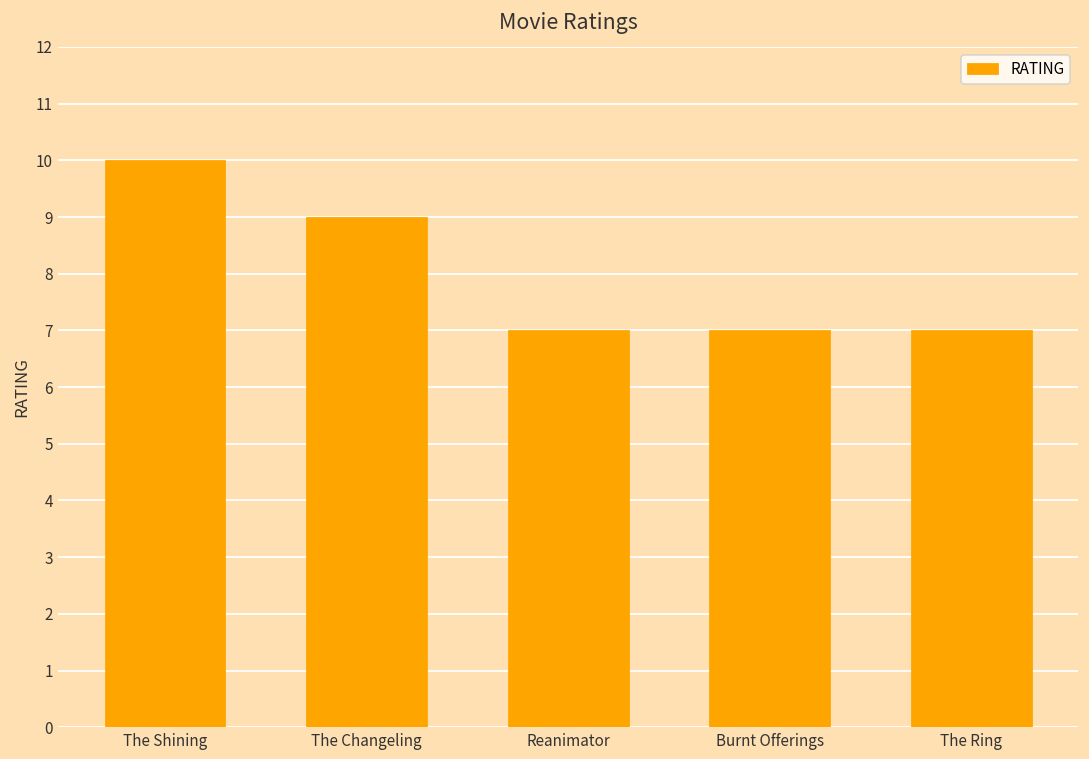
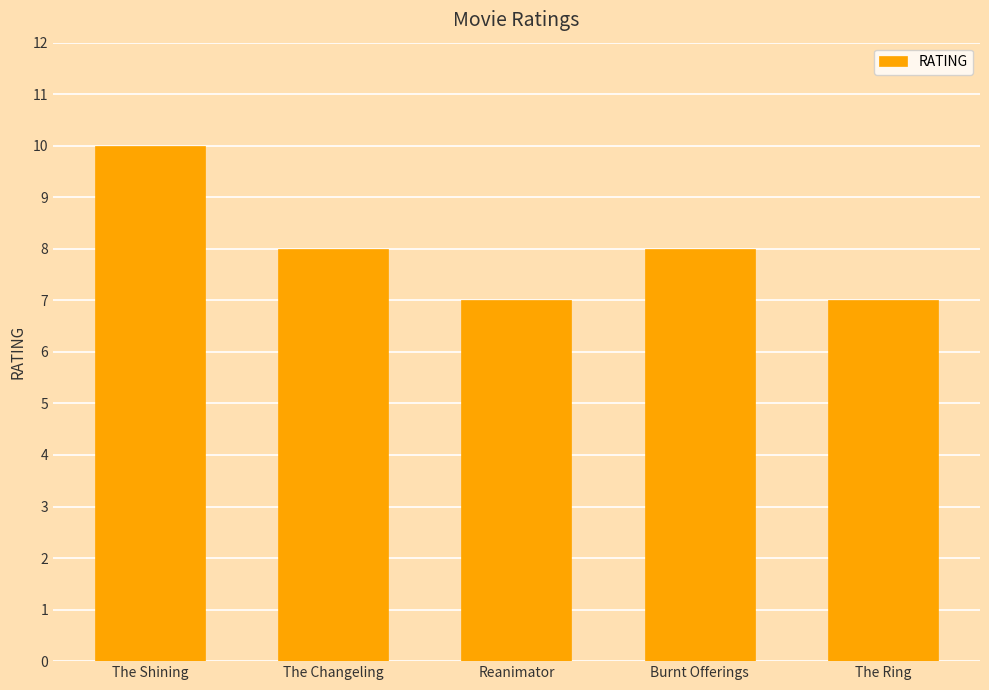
  {
    "The Shining": 10,
-   "The Changeling": 9,
+   "The Changeling": 8,
    "Reanimator": 7,
-   "Burnt Offerings": 7,
+   "Burnt Offerings": 8,
    "The Ring": 7
  }
